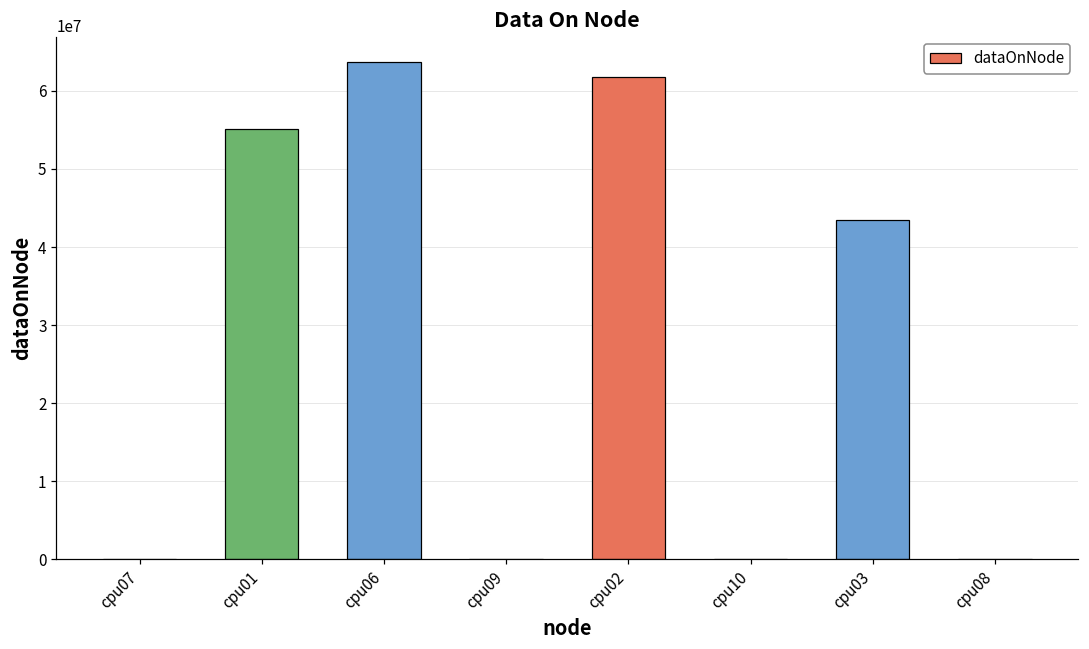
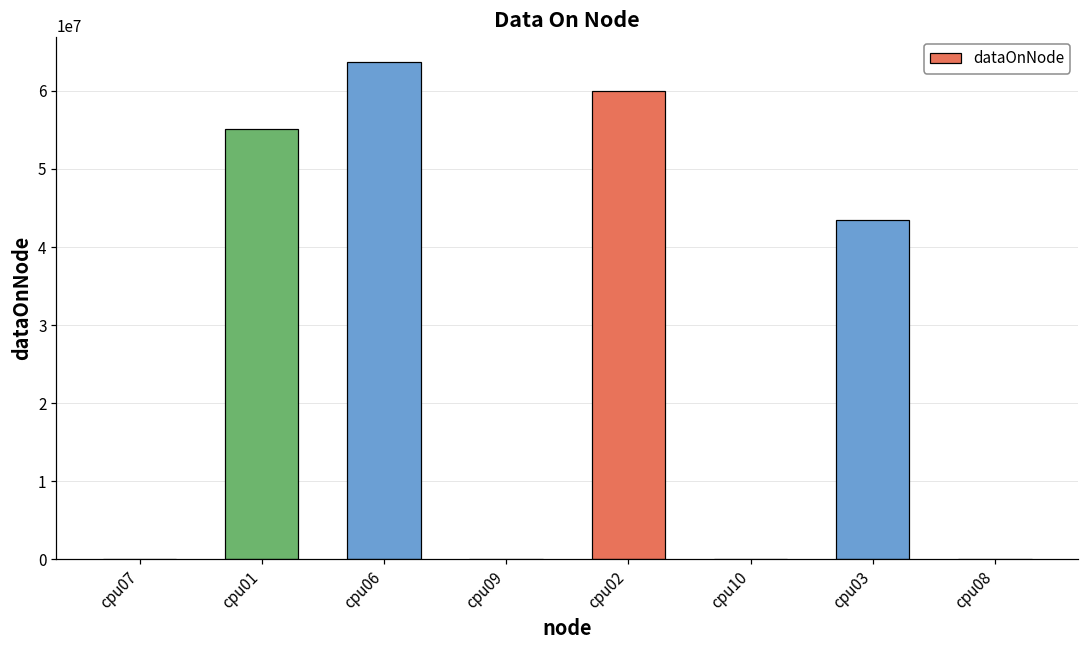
  {
    "cpu01": 55000000,
    "cpu06": 64000000,
-   "cpu02": 62000000,
+   "cpu02": 60000000,
    "cpu03": 43000000
  }
